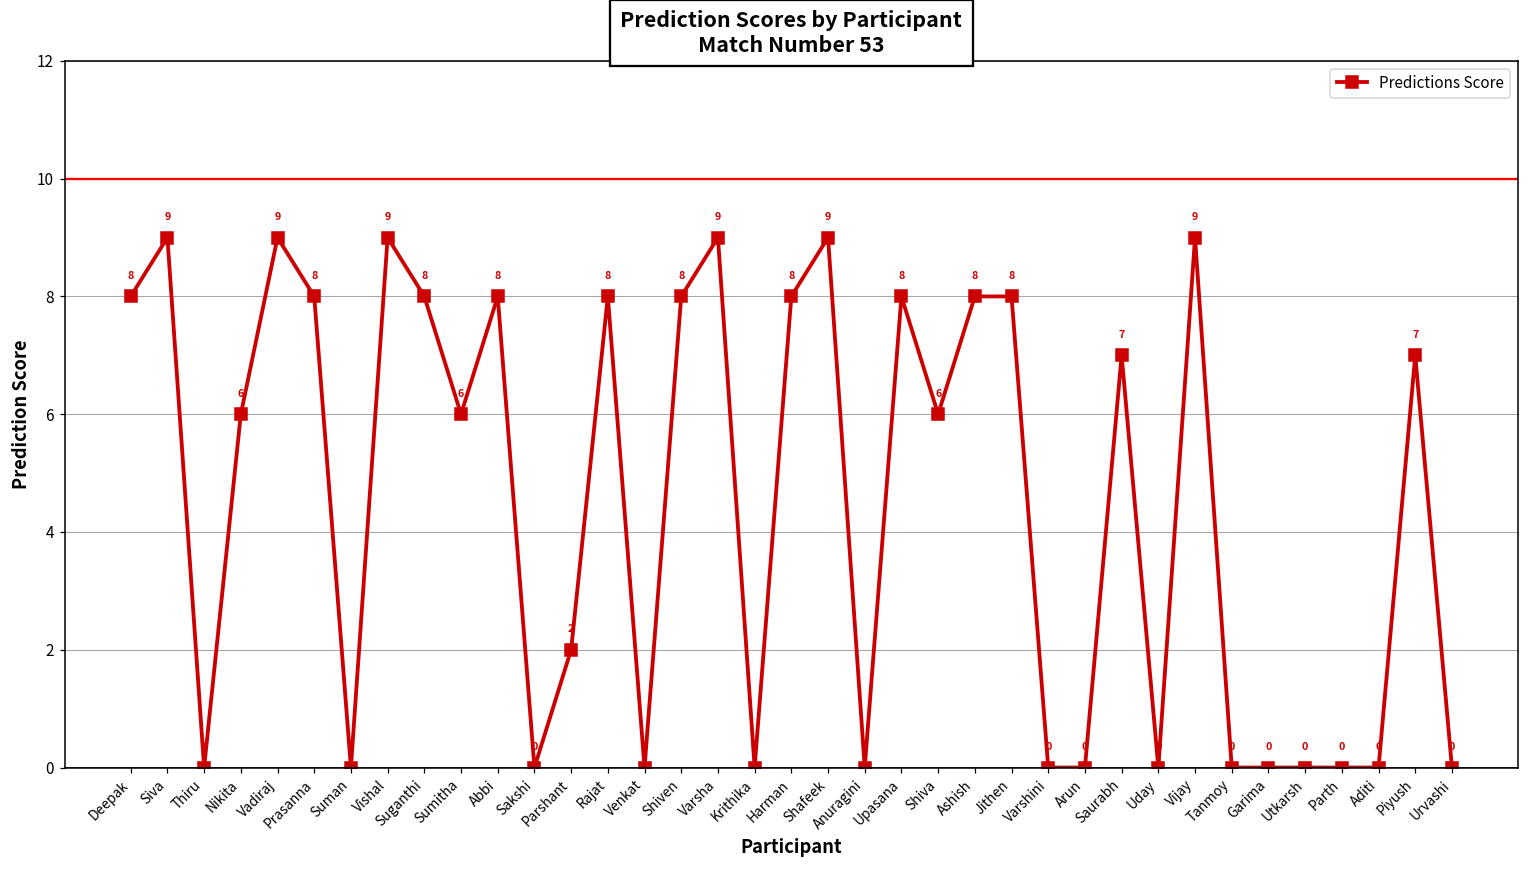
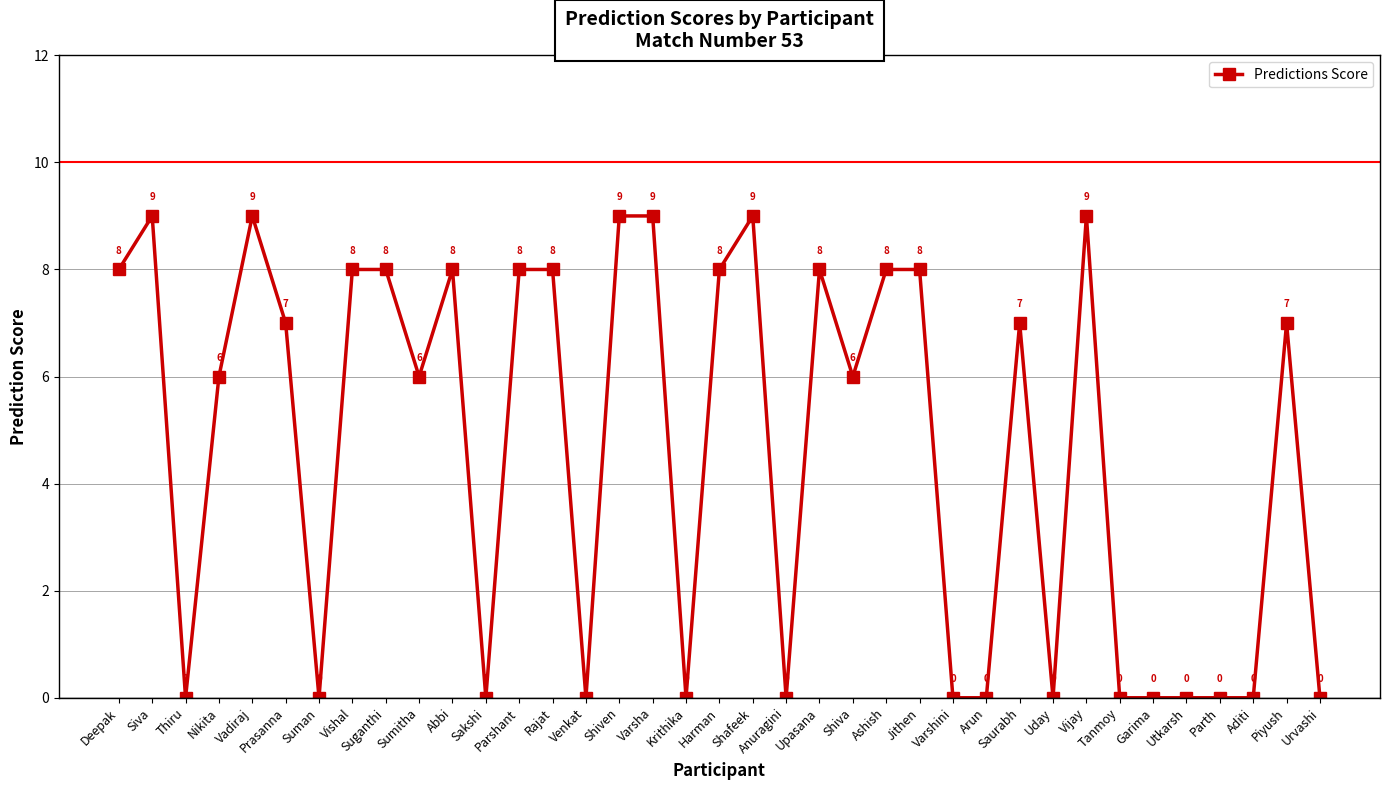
  {
    "Deepak": 8,
    "Siva": 9,
    "Nikita": 6,
    "Vadiraj": 9,
-   "Prasanna": 8,
-   "Vishal": 9,
+   "Prasanna": 7,
+   "Vishal": 8,
    "Suganthi": 8,
    "Sumitha": 6,
    "Abbi": 8,
-   "Parshant": 2,
+   "Parshant": 8,
    "Rajat": 8,
-   "Shiven": 8,
+   "Shiven": 9,
    "Varsha": 9,
    "Harman": 8,
    "Shafeek": 9,
    "Upasana": 8,
    "Shiva": 6,
    "Ashish": 8,
    "Jithen": 8,
    "Arun": 0,
    "Saurabh": 7,
    "Vijay": 9,
    "Tanmoy": 0,
    "Garima": 0,
    "Utkarsh": 0,
    "Parth": 0,
    "Aditi": 0,
    "Piyush": 7
  }
